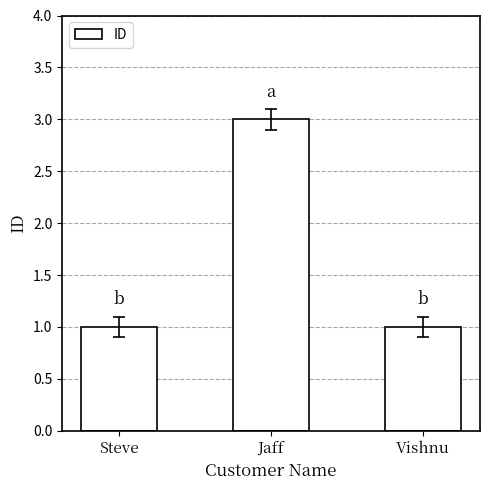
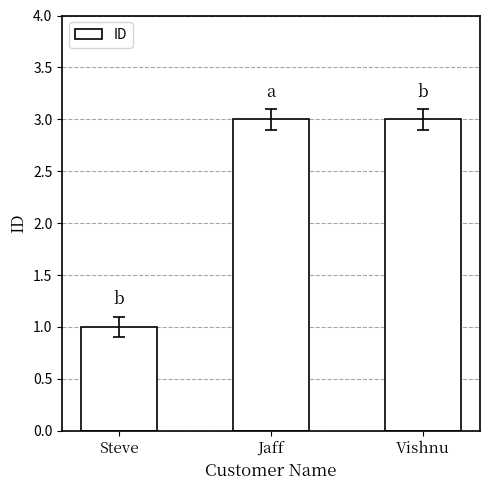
  {
    "ID": {
      "Steve": 1,
      "Jaff": 3,
-     "Vishnu": 1
+     "Vishnu": 3
    }
  }
